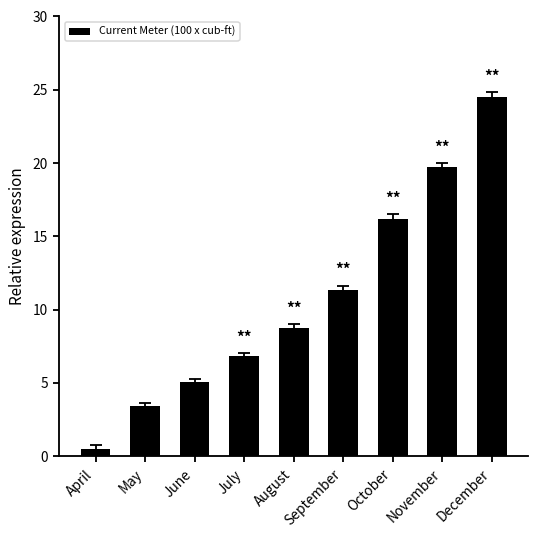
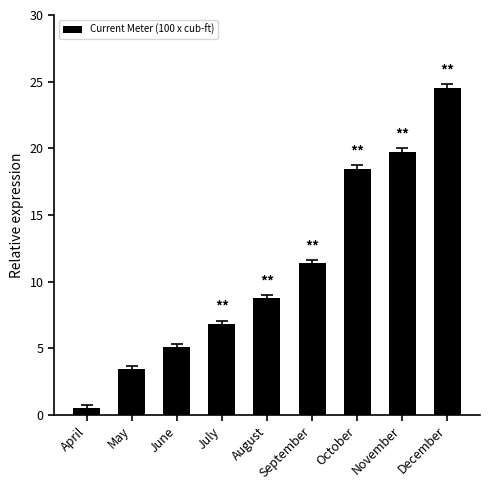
  {
    "Current Meter (100 x cub-ft)": {
      "April": 0.5,
      "May": 3.4,
      "June": 5.1,
      "July": 6.8,
      "August": 8.8,
      "September": 11.4,
-     "October": 16.2,
+     "October": 18.4,
      "November": 19.7,
      "December": 24.5
    }
  }
